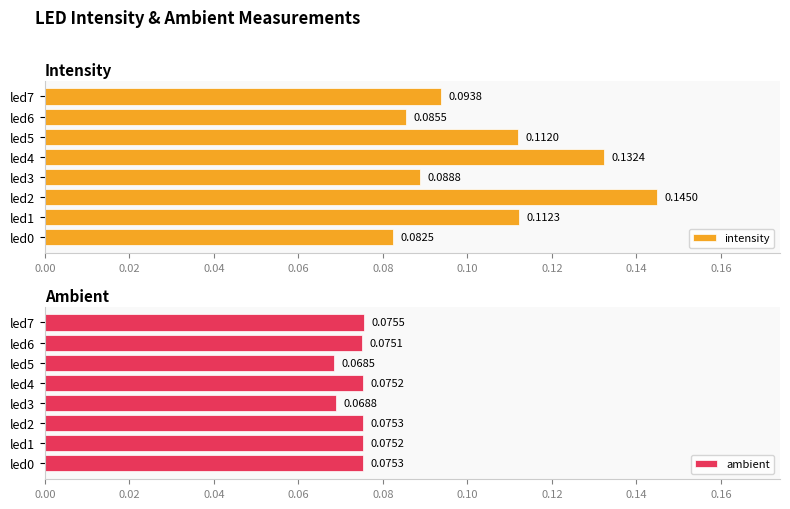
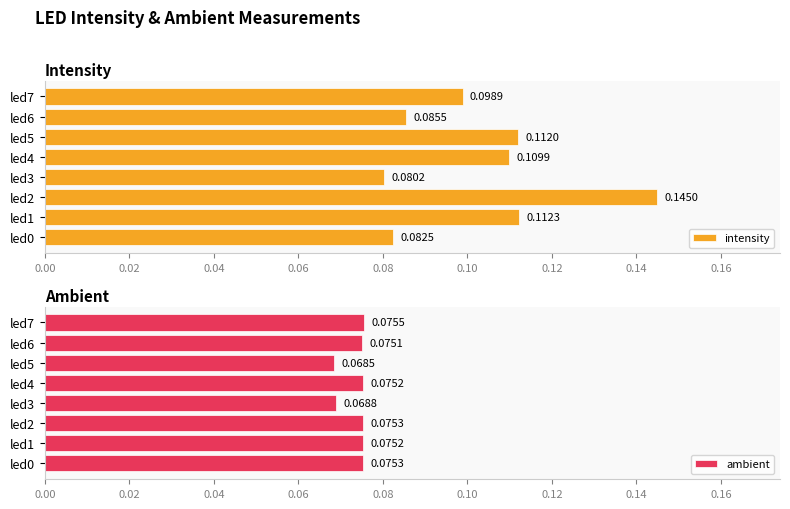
  {
    "Intensity": {
-     "led7": 0.0938,
+     "led7": 0.0989,
      "led6": 0.0855,
      "led5": 0.1120,
-     "led4": 0.1324,
-     "led3": 0.0888,
+     "led4": 0.1099,
+     "led3": 0.0802,
      "led2": 0.1450,
      "led1": 0.1123,
      "led0": 0.0825
    },
    "Ambient": {
      "led7": 0.0755,
      "led6": 0.0751,
      "led5": 0.0685,
      "led4": 0.0752,
      "led3": 0.0688,
      "led2": 0.0753,
      "led1": 0.0752,
      "led0": 0.0753
    }
  }
